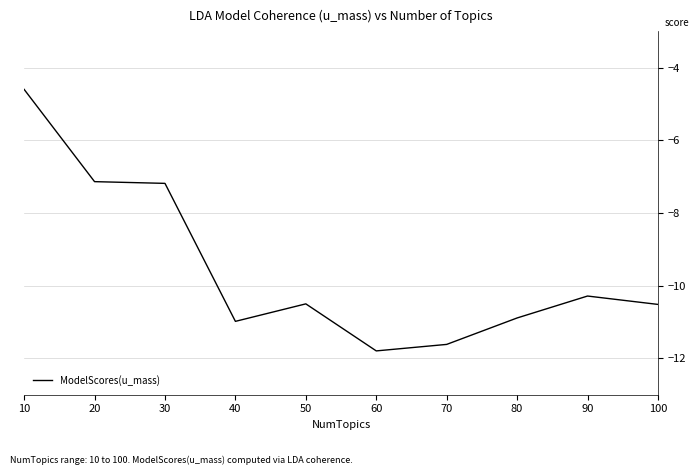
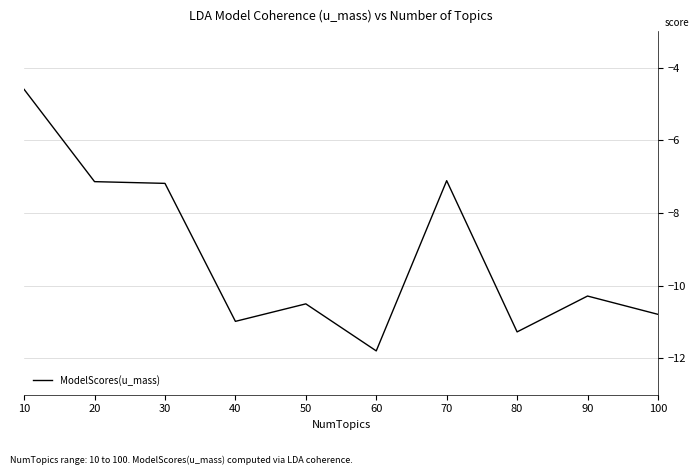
  {
    "10": -4.6,
    "20": -7.1,
    "30": -7.2,
    "40": -11.0,
    "50": -10.5,
    "60": -11.8,
-   "70": -11.6,
-   "80": -10.9,
+   "70": -7.1,
+   "80": -11.3,
    "90": -10.3,
-   "100": -10.5
+   "100": -10.8
  }
